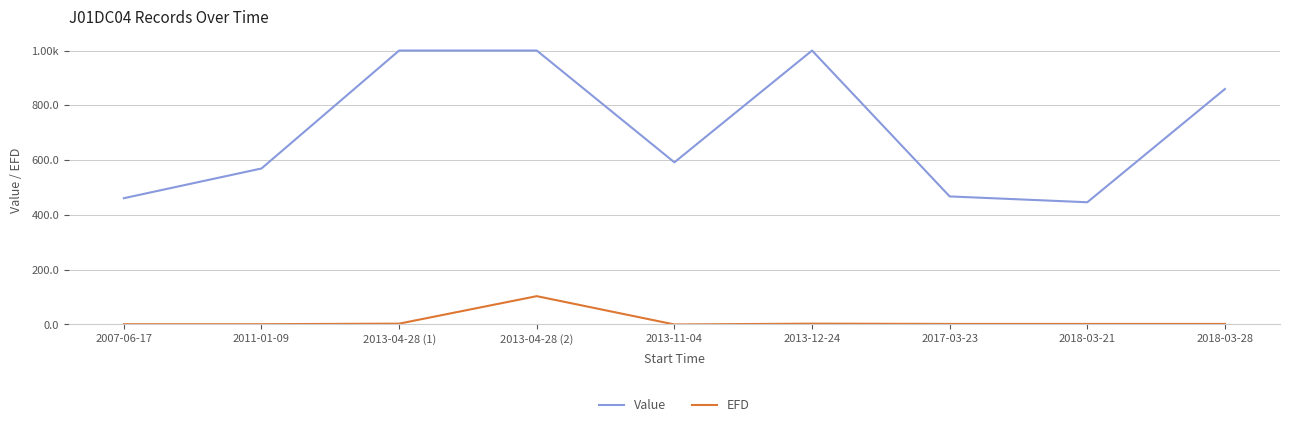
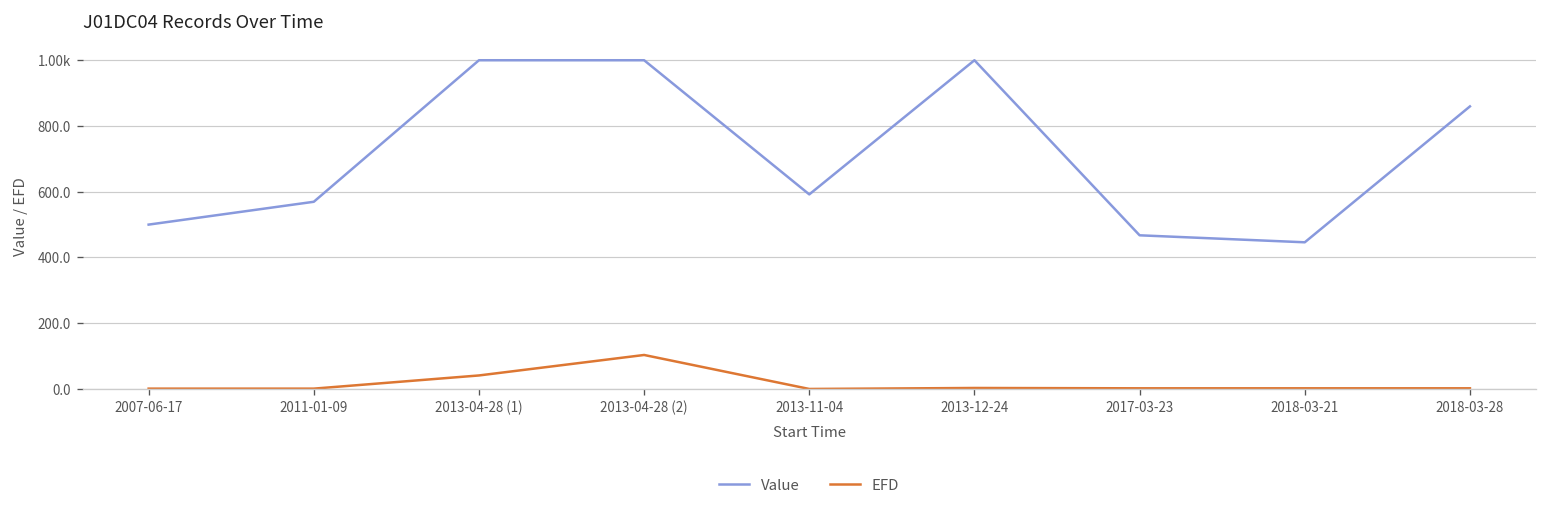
  {
    "Value": {
-     "2007-06-17": 460,
+     "2007-06-17": 500,
      "2011-01-09": 570,
      "2013-04-28 (1)": 1000,
      "2013-04-28 (2)": 1000,
      "2013-11-04": 590,
      "2013-12-24": 1000,
      "2017-03-23": 470,
      "2018-03-21": 450,
      "2018-03-28": 860
    },
    "EFD": {
      "2007-06-17": 0,
      "2011-01-09": 0,
-     "2013-04-28 (1)": 0,
+     "2013-04-28 (1)": 40,
      "2013-04-28 (2)": 100,
      "2013-11-04": 0,
      "2013-12-24": 0,
      "2017-03-23": 0,
      "2018-03-21": 0,
      "2018-03-28": 0
    }
  }
